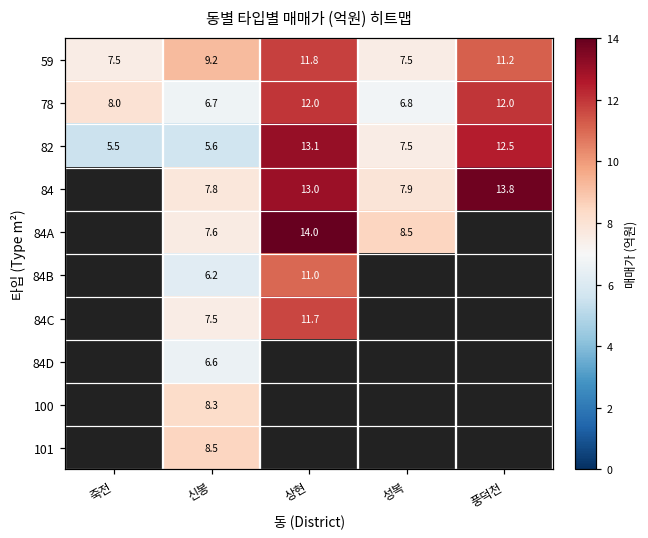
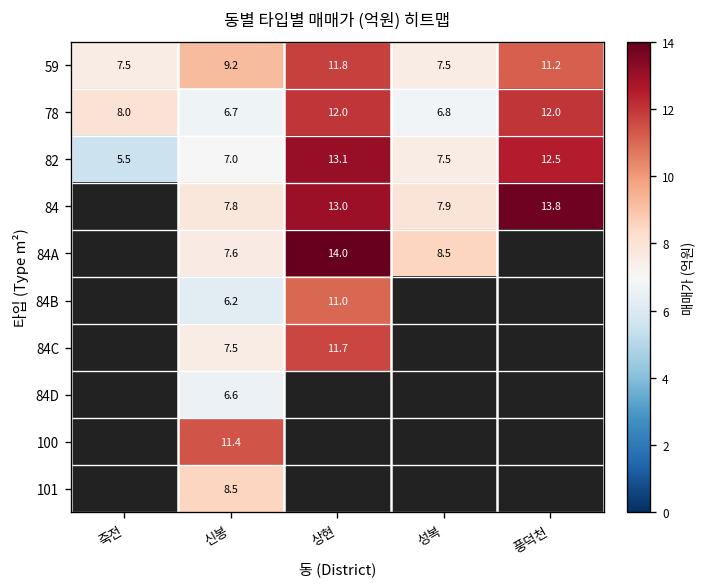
  {
    "59": {
      "죽전": 7.5,
      "신봉": 9.2,
      "상현": 11.8,
      "성복": 7.5,
      "풍덕천": 11.2
    },
    "78": {
      "죽전": 8.0,
      "신봉": 6.7,
      "상현": 12.0,
      "성복": 6.8,
      "풍덕천": 12.0
    },
    "82": {
      "죽전": 5.5,
-     "신봉": 5.6,
+     "신봉": 7.0,
      "상현": 13.1,
      "성복": 7.5,
      "풍덕천": 12.5
    },
    "84": {
      "신봉": 7.8,
      "상현": 13.0,
      "성복": 7.9,
      "풍덕천": 13.8
    },
    "84A": {
      "신봉": 7.6,
      "상현": 14.0,
      "성복": 8.5
    },
    "84B": {
      "신봉": 6.2,
      "상현": 11.0
    },
    "84C": {
      "신봉": 7.5,
      "상현": 11.7
    },
    "84D": {
      "신봉": 6.6
    },
    "100": {
-     "신봉": 8.3
+     "신봉": 11.4
    },
    "101": {
      "신봉": 8.5
    }
  }
